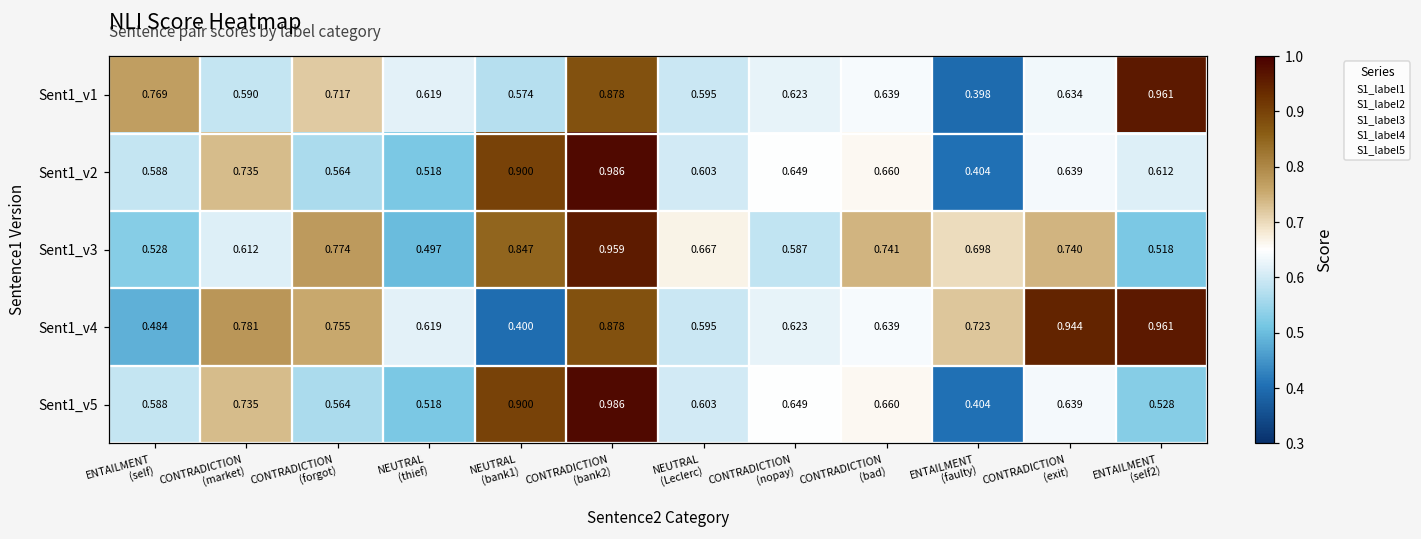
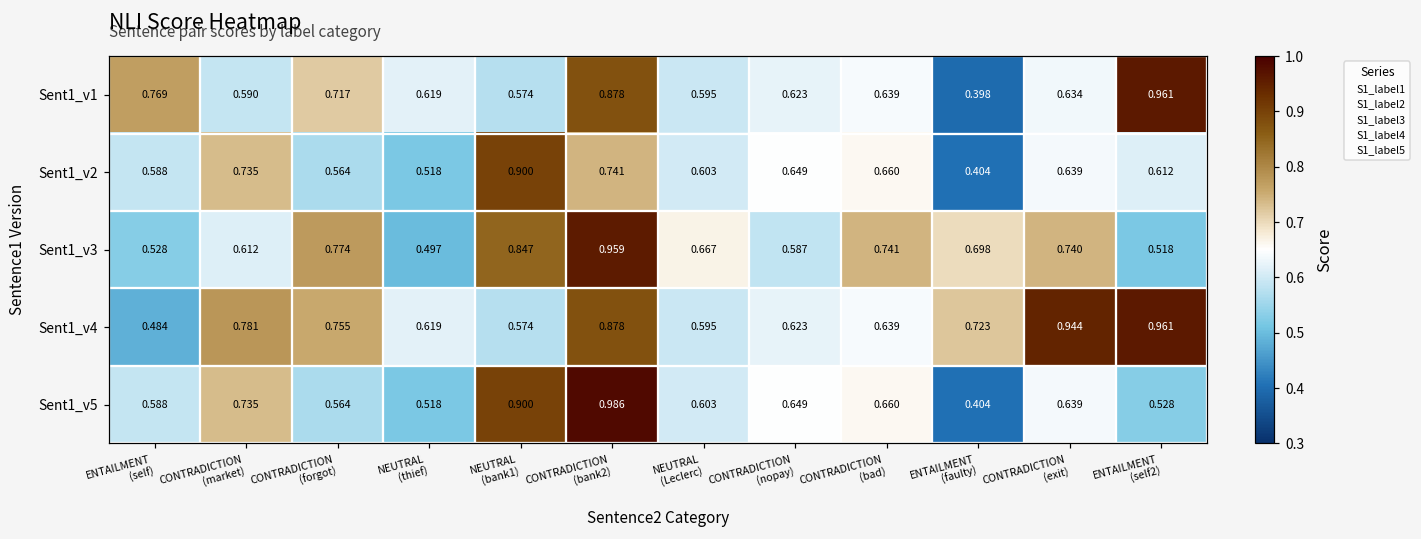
  {
    "Sent1_v1": {
      "ENTAILMENT (self)": 0.769,
      "CONTRADICTION (market)": 0.590,
      "CONTRADICTION (forgot)": 0.717,
      "NEUTRAL (thief)": 0.619,
      "NEUTRAL (bank1)": 0.574,
      "CONTRADICTION (bank2)": 0.878,
      "NEUTRAL (Leclerc)": 0.595,
      "CONTRADICTION (nopay)": 0.623,
      "CONTRADICTION (bad)": 0.639,
      "ENTAILMENT (faulty)": 0.398,
      "CONTRADICTION (exit)": 0.634,
      "ENTAILMENT (self2)": 0.961
    },
    "Sent1_v2": {
      "ENTAILMENT (self)": 0.588,
      "CONTRADICTION (market)": 0.735,
      "CONTRADICTION (forgot)": 0.564,
      "NEUTRAL (thief)": 0.518,
      "NEUTRAL (bank1)": 0.900,
-     "CONTRADICTION (bank2)": 0.986,
+     "CONTRADICTION (bank2)": 0.741,
      "NEUTRAL (Leclerc)": 0.603,
      "CONTRADICTION (nopay)": 0.649,
      "CONTRADICTION (bad)": 0.660,
      "ENTAILMENT (faulty)": 0.404,
      "CONTRADICTION (exit)": 0.639,
      "ENTAILMENT (self2)": 0.612
    },
    "Sent1_v3": {
      "ENTAILMENT (self)": 0.528,
      "CONTRADICTION (market)": 0.612,
      "CONTRADICTION (forgot)": 0.774,
      "NEUTRAL (thief)": 0.497,
      "NEUTRAL (bank1)": 0.847,
      "CONTRADICTION (bank2)": 0.959,
      "NEUTRAL (Leclerc)": 0.667,
      "CONTRADICTION (nopay)": 0.587,
      "CONTRADICTION (bad)": 0.741,
      "ENTAILMENT (faulty)": 0.698,
      "CONTRADICTION (exit)": 0.740,
      "ENTAILMENT (self2)": 0.518
    },
    "Sent1_v4": {
      "ENTAILMENT (self)": 0.484,
      "CONTRADICTION (market)": 0.781,
      "CONTRADICTION (forgot)": 0.755,
      "NEUTRAL (thief)": 0.619,
-     "NEUTRAL (bank1)": 0.400,
+     "NEUTRAL (bank1)": 0.574,
      "CONTRADICTION (bank2)": 0.878,
      "NEUTRAL (Leclerc)": 0.595,
      "CONTRADICTION (nopay)": 0.623,
      "CONTRADICTION (bad)": 0.639,
      "ENTAILMENT (faulty)": 0.723,
      "CONTRADICTION (exit)": 0.944,
      "ENTAILMENT (self2)": 0.961
    },
    "Sent1_v5": {
      "ENTAILMENT (self)": 0.588,
      "CONTRADICTION (market)": 0.735,
      "CONTRADICTION (forgot)": 0.564,
      "NEUTRAL (thief)": 0.518,
      "NEUTRAL (bank1)": 0.900,
      "CONTRADICTION (bank2)": 0.986,
      "NEUTRAL (Leclerc)": 0.603,
      "CONTRADICTION (nopay)": 0.649,
      "CONTRADICTION (bad)": 0.660,
      "ENTAILMENT (faulty)": 0.404,
      "CONTRADICTION (exit)": 0.639,
      "ENTAILMENT (self2)": 0.528
    }
  }
